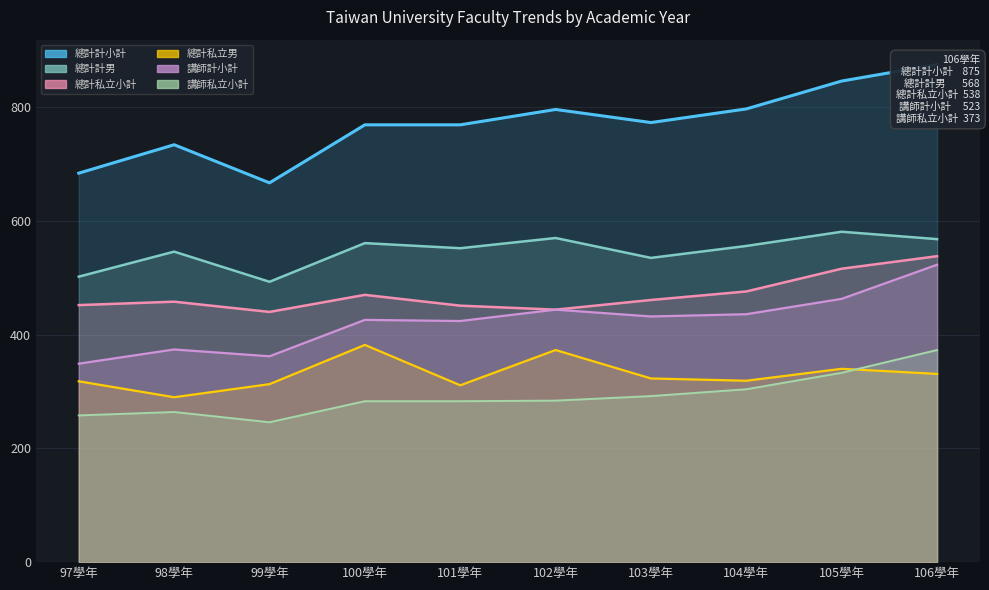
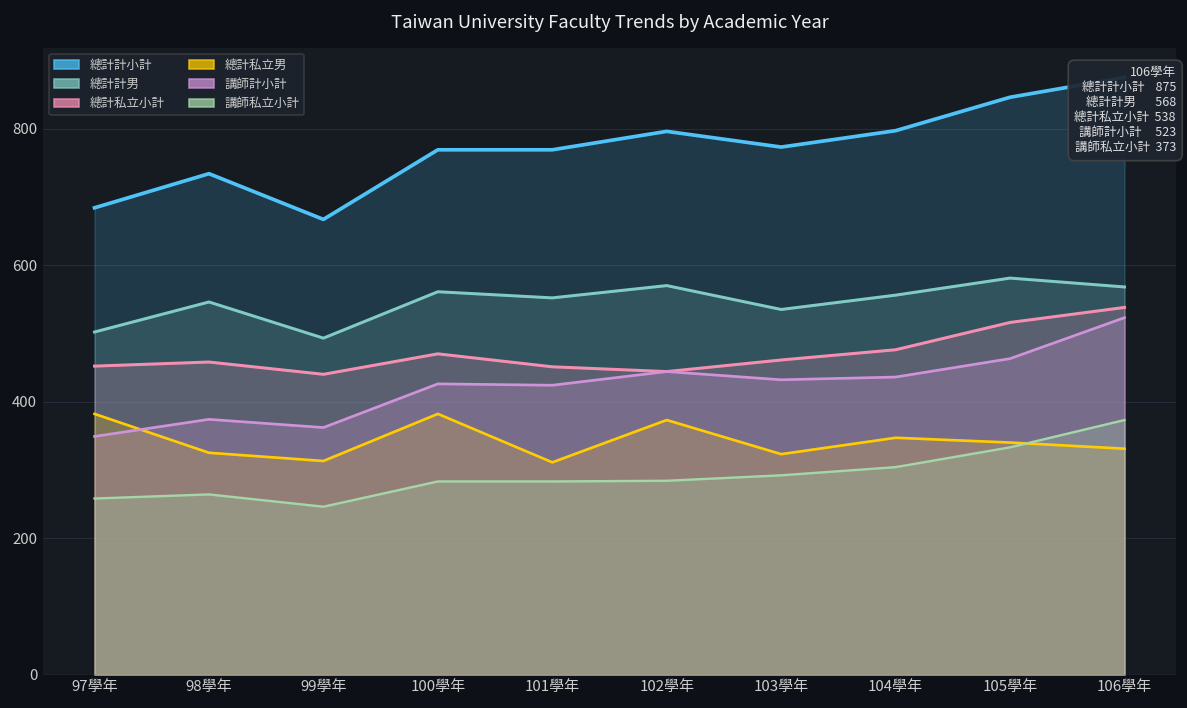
  {
    "總計私立男": {
-     "97學年": 320,
-     "98學年": 290,
+     "97學年": 380,
+     "98學年": 330,
      "99學年": 310,
      "100學年": 380,
      "101學年": 310,
      "102學年": 370,
      "103學年": 320,
-     "104學年": 320,
+     "104學年": 350,
      "105學年": 340,
      "106學年": 330
    }
  }
